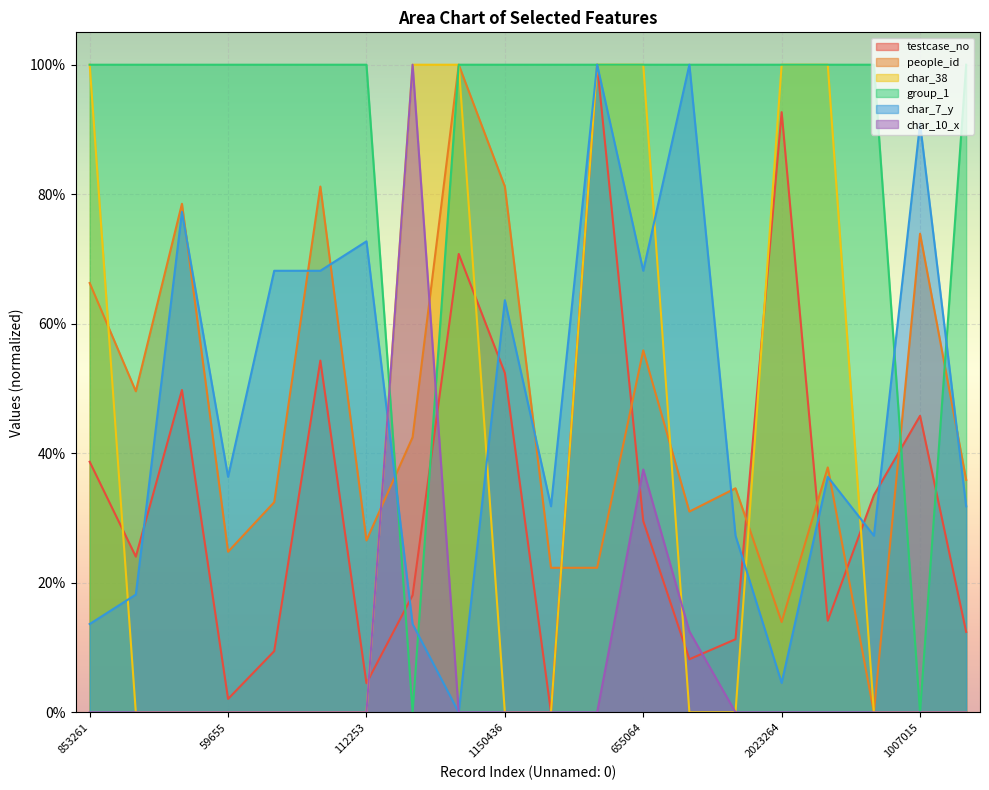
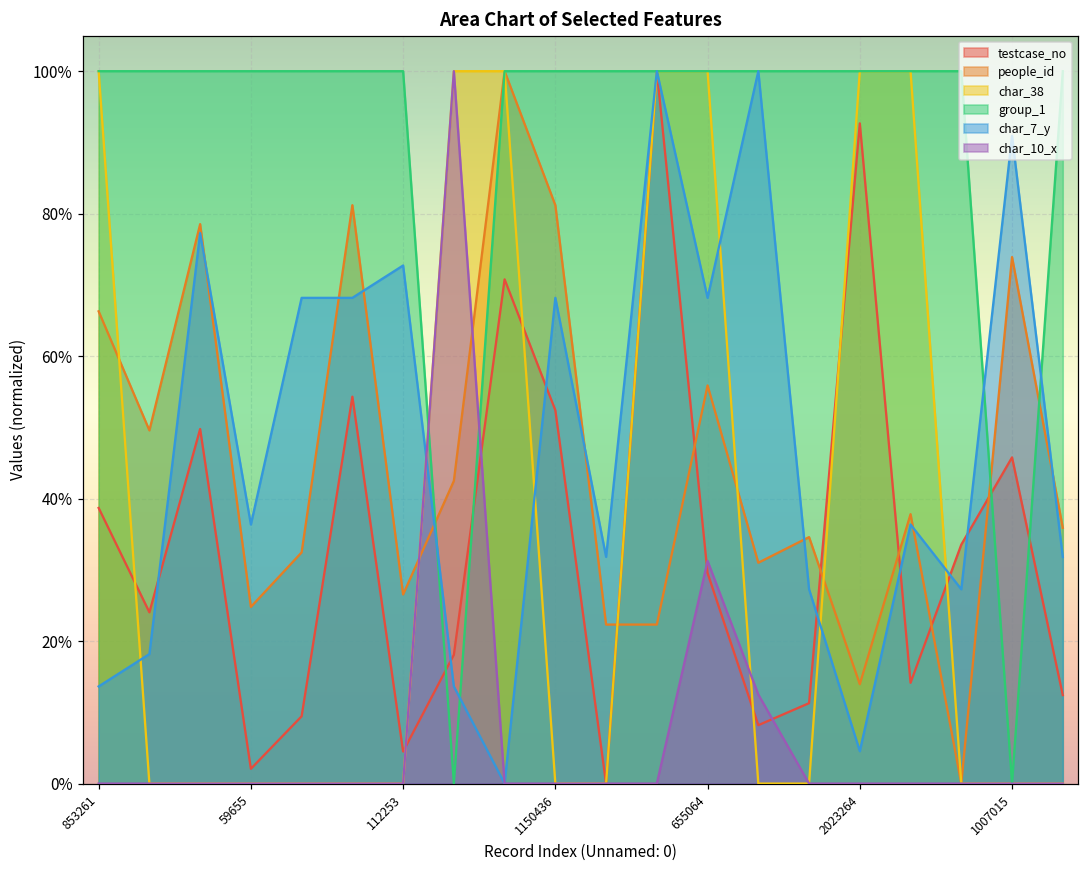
  {
    "group_1": {
      "59655": "100%",
      "112253": "100%",
      "1150436": "100%"
    },
    "char_7_y": {
      "853261": "14%",
      "59655": "36%",
      "112253": "73%",
-     "1150436": "64%",
+     "1150436": "68%",
      "655064": "68%",
      "2023264": "5%"
    },
    "char_10_x": {
      "853261": "0%",
-     "655064": "38%",
+     "655064": "31%",
      "2023264": "0%"
    }
  }
